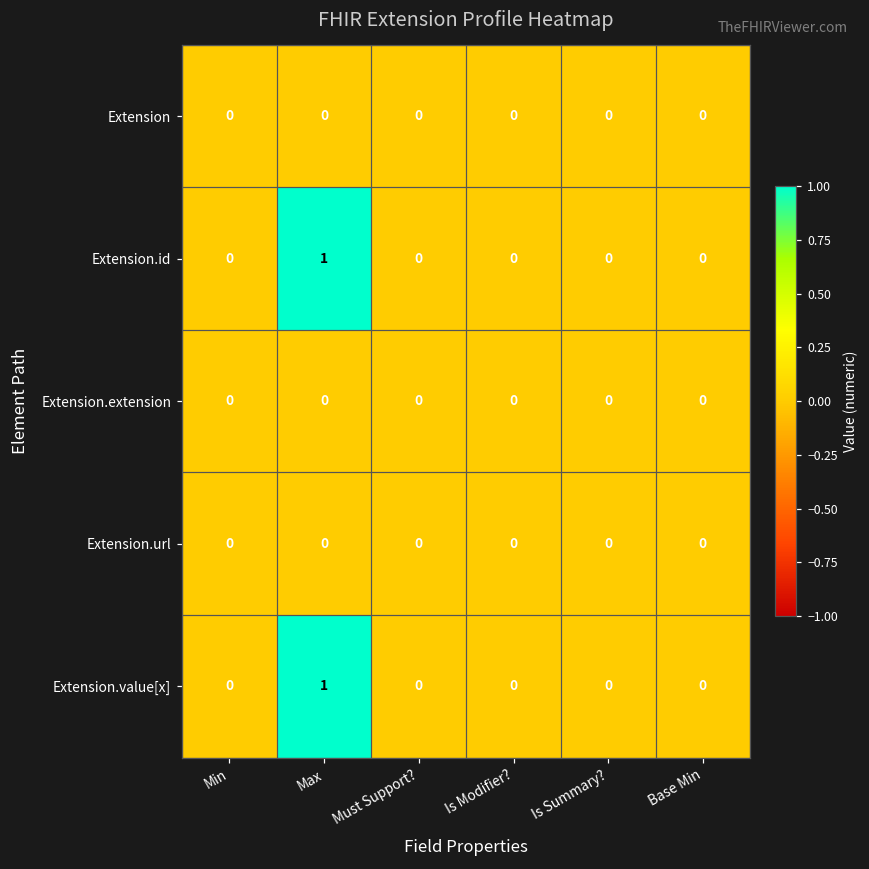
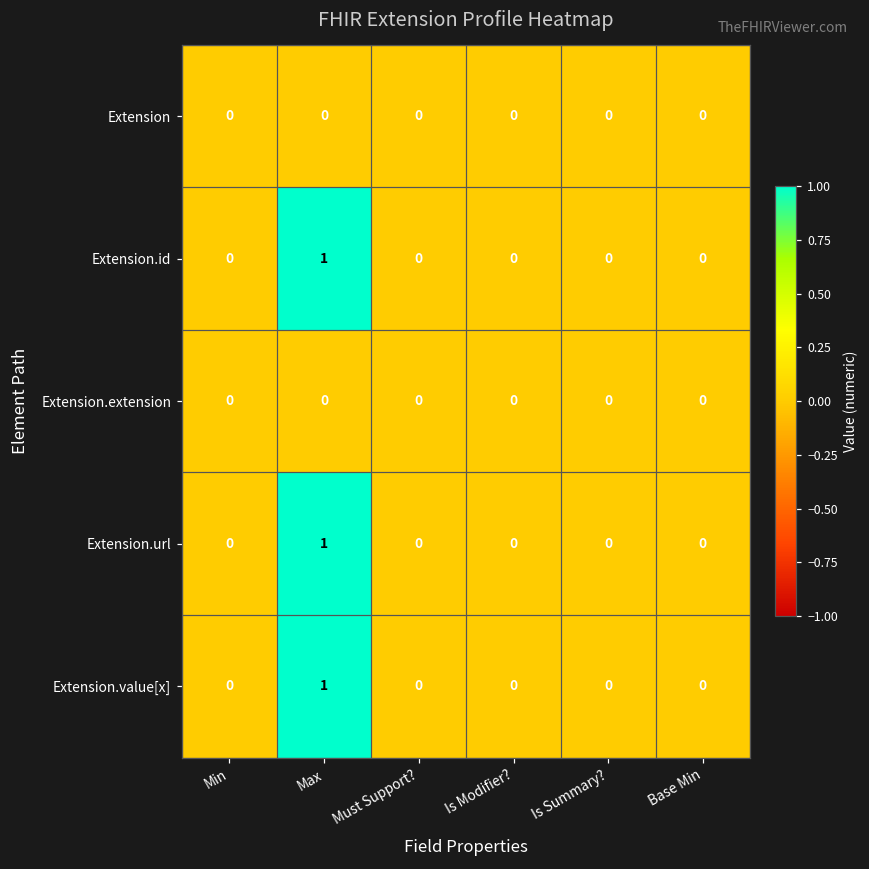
  {
    "Extension": {
      "Min": 0,
      "Max": 0,
      "Must Support?": 0,
      "Is Modifier?": 0,
      "Is Summary?": 0,
      "Base Min": 0
    },
    "Extension.id": {
      "Min": 0,
      "Max": 1,
      "Must Support?": 0,
      "Is Modifier?": 0,
      "Is Summary?": 0,
      "Base Min": 0
    },
    "Extension.extension": {
      "Min": 0,
      "Max": 0,
      "Must Support?": 0,
      "Is Modifier?": 0,
      "Is Summary?": 0,
      "Base Min": 0
    },
    "Extension.url": {
      "Min": 0,
-     "Max": 0,
+     "Max": 1,
      "Must Support?": 0,
      "Is Modifier?": 0,
      "Is Summary?": 0,
      "Base Min": 0
    },
    "Extension.value[x]": {
      "Min": 0,
      "Max": 1,
      "Must Support?": 0,
      "Is Modifier?": 0,
      "Is Summary?": 0,
      "Base Min": 0
    }
  }
